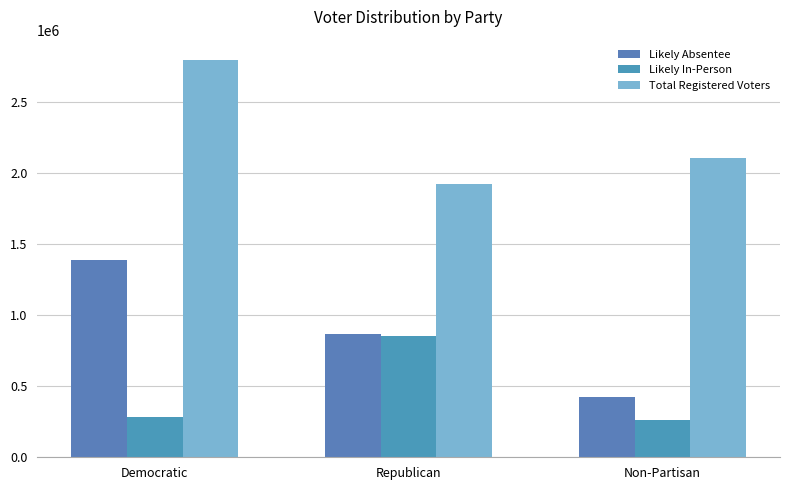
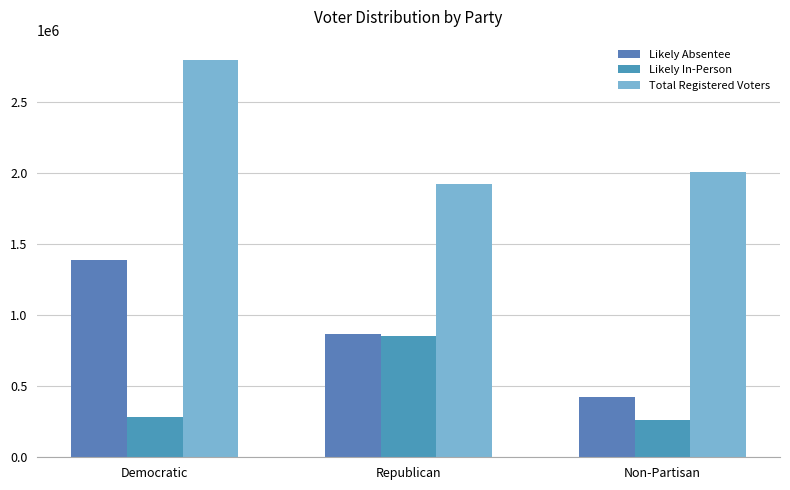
  {
    "Total Registered Voters": {
      "Democratic": 2800000,
      "Republican": 1930000,
-     "Non-Partisan": 2110000
+     "Non-Partisan": 2000000
    }
  }
